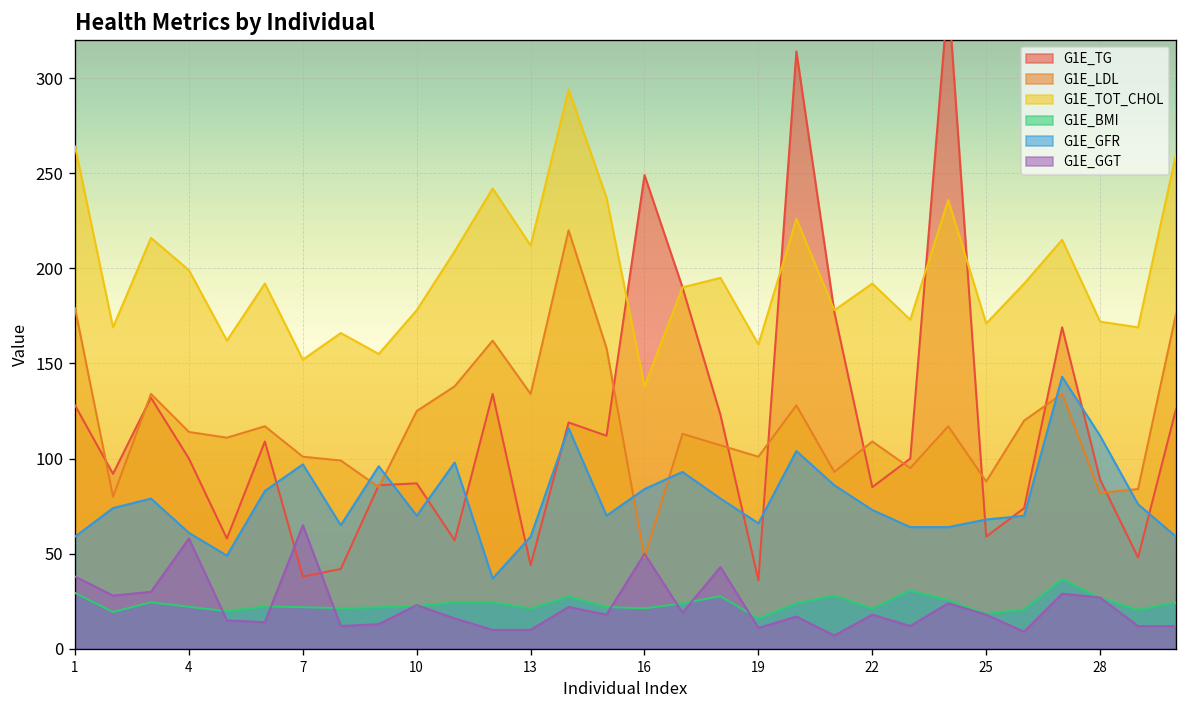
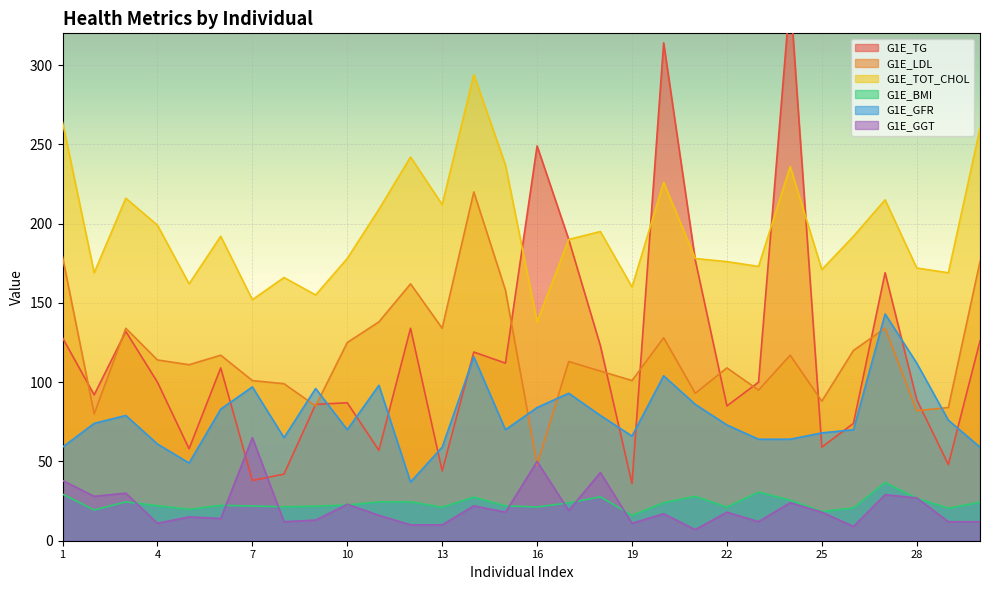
  {
    "G1E_TOT_CHOL": {
      "1": 264,
      "4": 199,
      "7": 152,
      "10": 178,
      "13": 212,
      "16": 138,
      "19": 160,
-     "22": 192,
+     "22": 176,
      "25": 171,
      "28": 172
    },
    "G1E_BMI": {
      "1": 29,
      "4": 22,
      "7": 22,
      "13": 21,
      "16": 21,
      "19": 16,
      "22": 21
    },
    "G1E_GFR": {
      "1": 59,
      "4": 61,
      "7": 97,
      "10": 70,
      "13": 59,
      "16": 84,
      "19": 66,
      "22": 73,
      "25": 68,
      "28": 112
    },
    "G1E_GGT": {
      "1": 38,
-     "4": 58,
+     "4": 11,
      "7": 65,
      "13": 10,
      "16": 50,
      "19": 11,
      "22": 18
    }
  }
